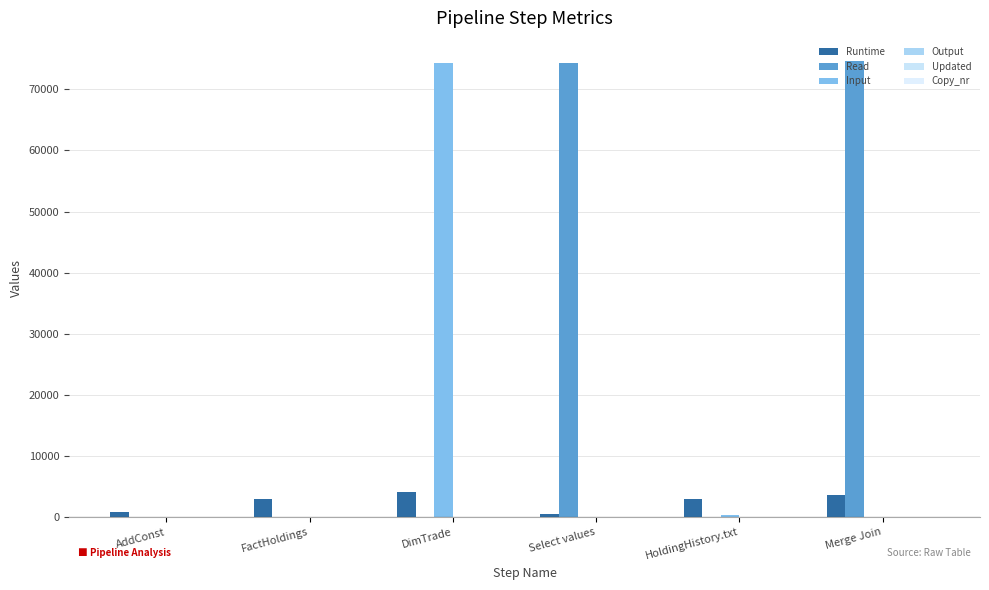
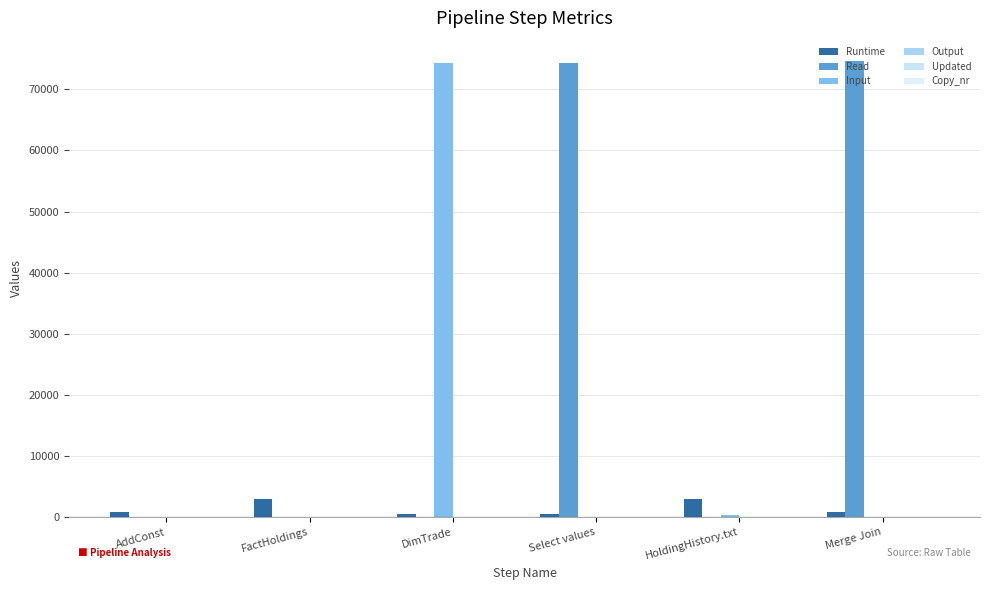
  {
    "Runtime": {
      "AddConst": 1000,
      "FactHoldings": 3000,
-     "DimTrade": 4000,
+     "DimTrade": 1000,
      "Select values": 1000,
      "HoldingHistory.txt": 3000,
-     "Merge Join": 4000
+     "Merge Join": 1000
    }
  }
